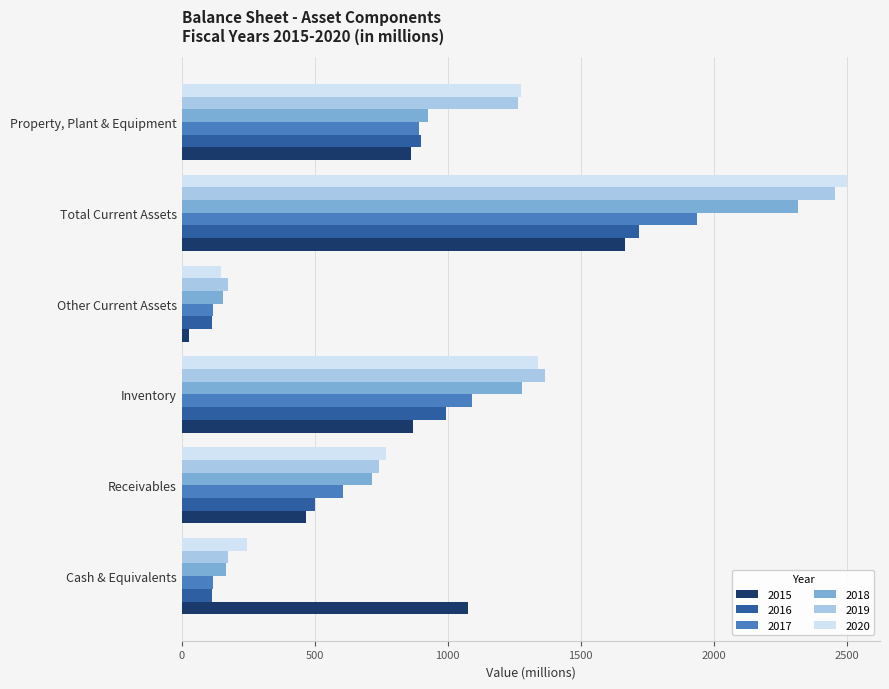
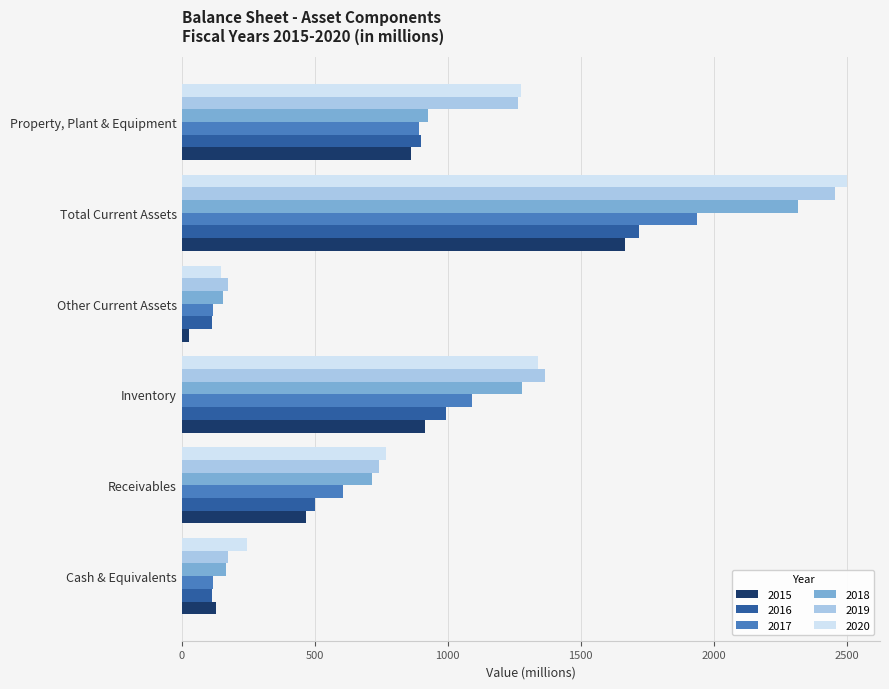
  {
    "2015": {
      "Property, Plant & Equipment": 860,
      "Total Current Assets": 1670,
      "Other Current Assets": 30,
-     "Inventory": 870,
+     "Inventory": 910,
      "Receivables": 470,
-     "Cash & Equivalents": 1070
+     "Cash & Equivalents": 130
    }
  }
